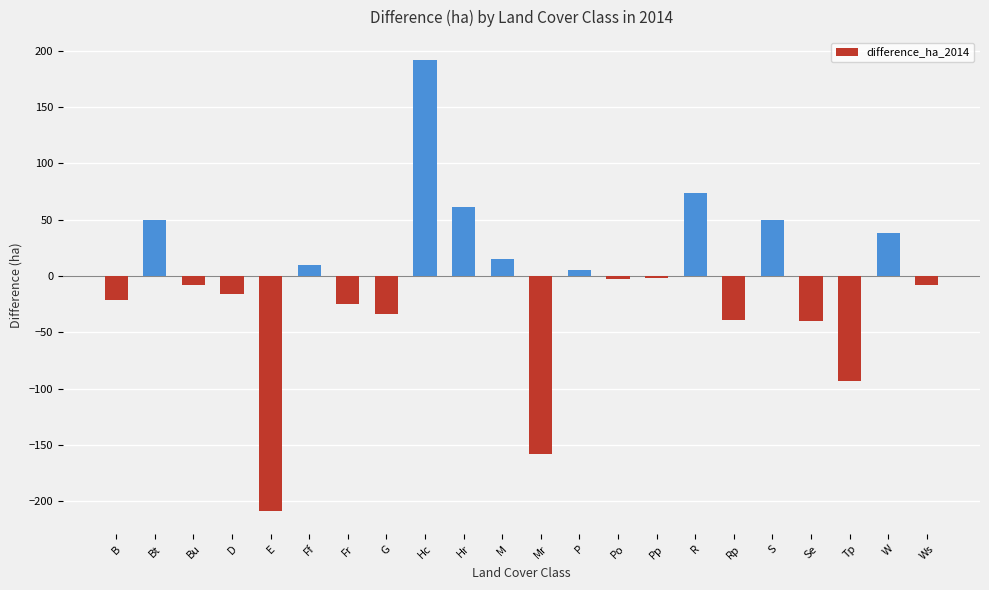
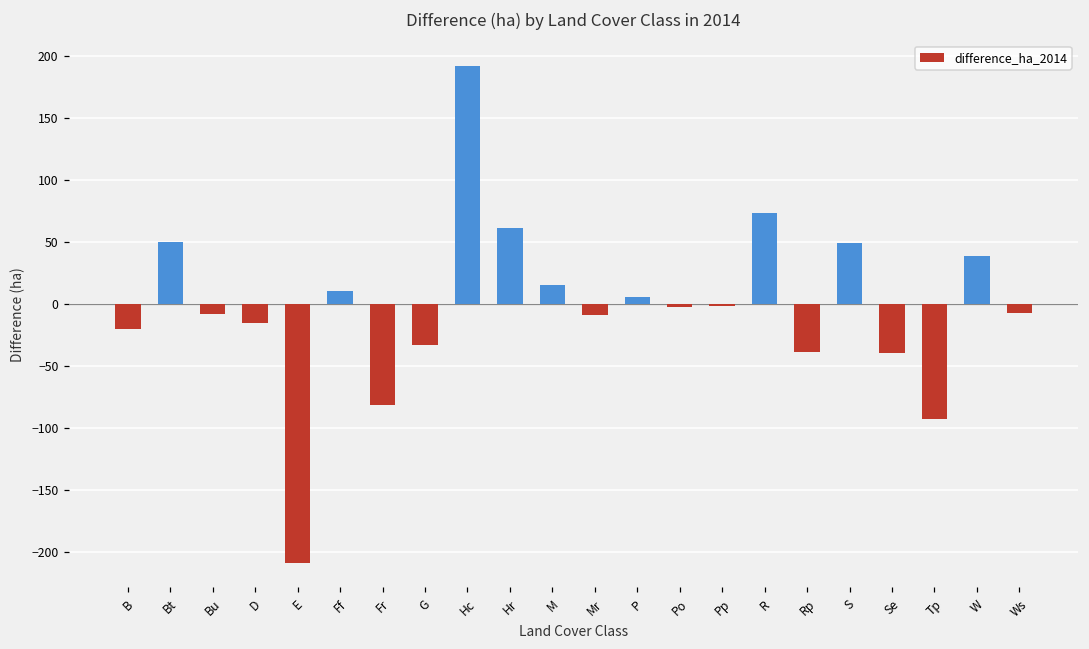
  {
    "B": -21,
    "Bt": 50,
    "Bu": -8,
    "D": -16,
    "E": -209,
    "Ff": 10,
-   "Fr": -25,
+   "Fr": -81,
    "G": -33,
    "Hc": 192,
    "Hr": 61,
    "M": 15,
-   "Mr": -158,
+   "Mr": -9,
    "P": 6,
    "Po": -2,
    "R": 74,
    "Rp": -39,
    "S": 49,
    "Se": -40,
    "Tp": -93,
    "W": 38,
    "Ws": -8
  }
